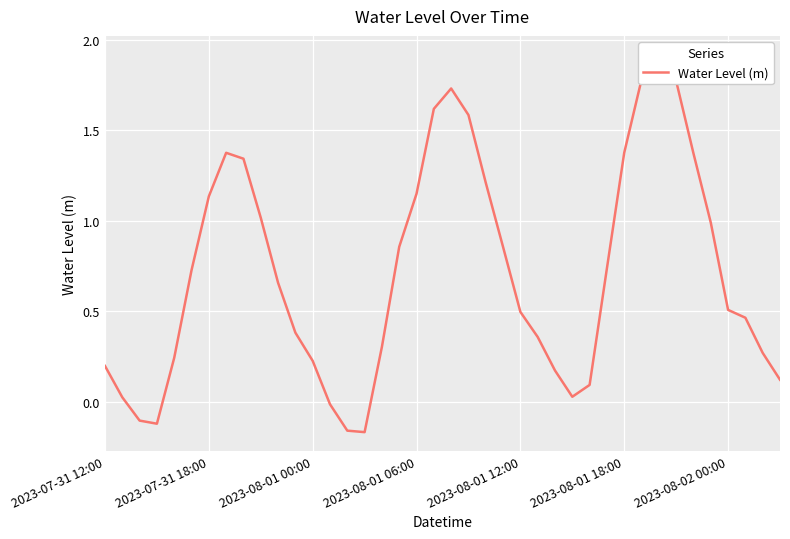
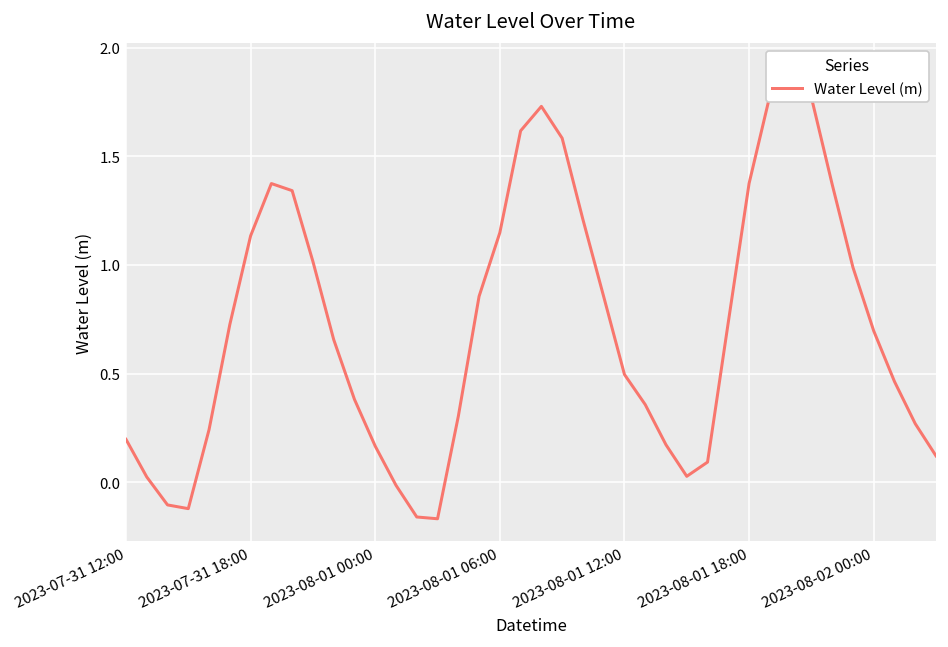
  {
    "2023-07-31 12:00": 0.20,
    "2023-07-31 18:00": 1.13,
-   "2023-08-01 00:00": 0.23,
+   "2023-08-01 00:00": 0.17,
    "2023-08-01 06:00": 1.15,
    "2023-08-01 12:00": 0.50,
    "2023-08-01 18:00": 1.37,
-   "2023-08-02 00:00": 0.51
+   "2023-08-02 00:00": 0.70
  }
